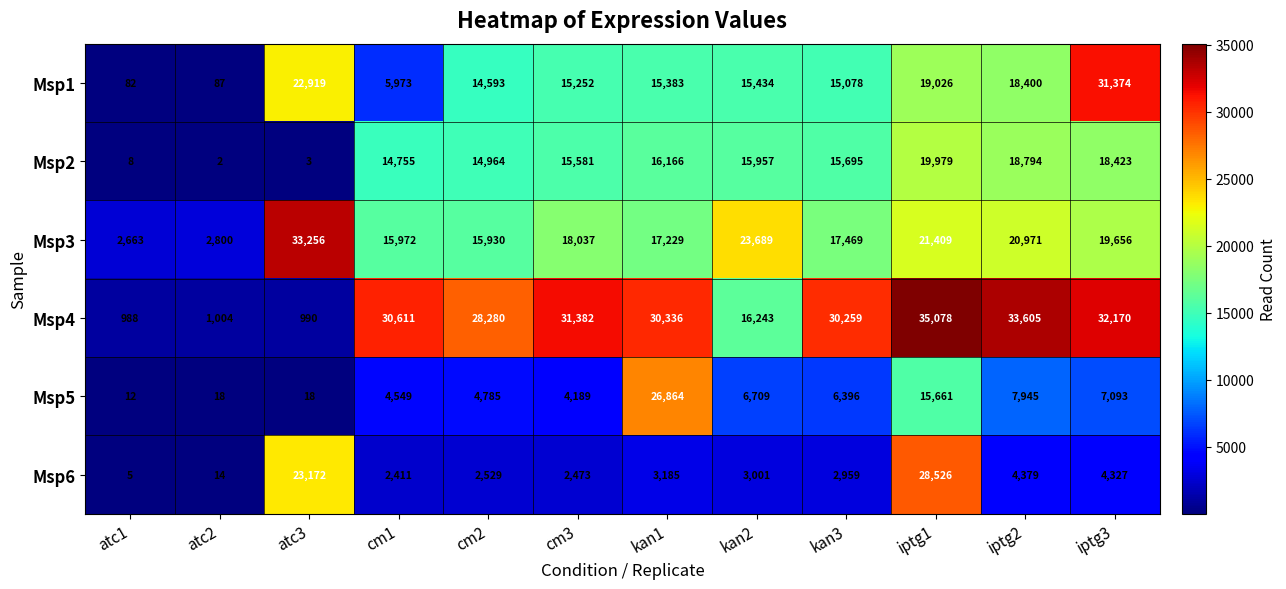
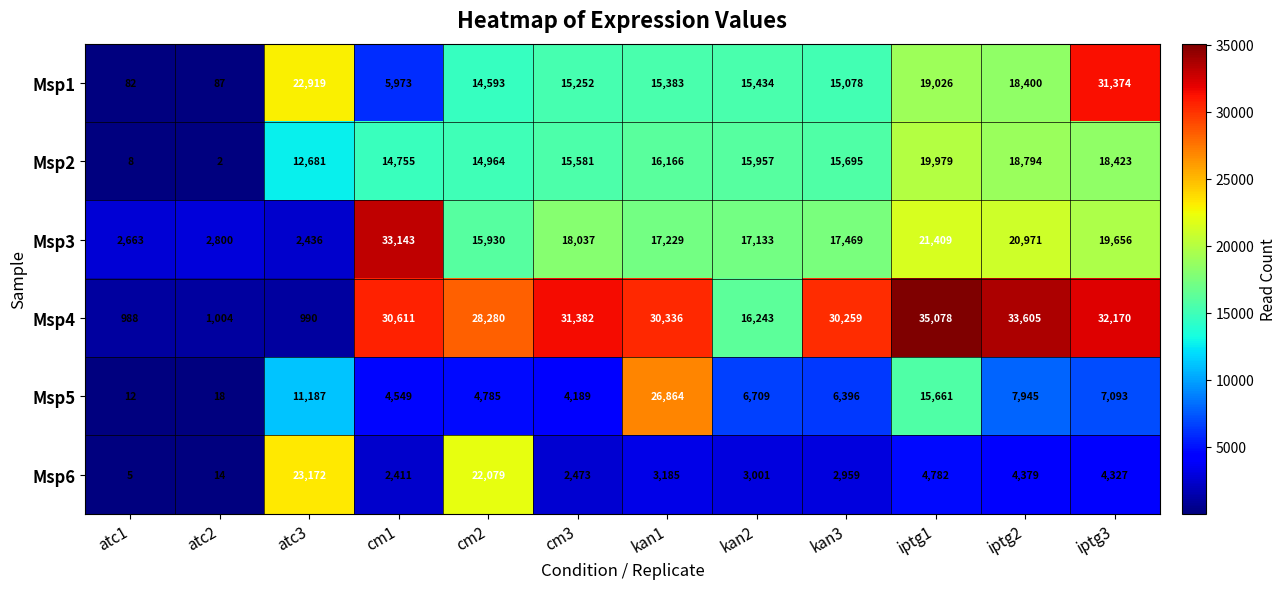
  {
    "Msp1": {
      "atc1": "82",
      "atc2": "87",
      "atc3": "22,919",
      "cm1": "5,973",
      "cm2": "14,593",
      "cm3": "15,252",
      "kan1": "15,383",
      "kan2": "15,434",
      "kan3": "15,078",
      "iptg1": "19,026",
      "iptg2": "18,400",
      "iptg3": "31,374"
    },
    "Msp2": {
      "atc1": "8",
      "atc2": "2",
-     "atc3": "3",
+     "atc3": "12,681",
      "cm1": "14,755",
      "cm2": "14,964",
      "cm3": "15,581",
      "kan1": "16,166",
      "kan2": "15,957",
      "kan3": "15,695",
      "iptg1": "19,979",
      "iptg2": "18,794",
      "iptg3": "18,423"
    },
    "Msp3": {
      "atc1": "2,663",
      "atc2": "2,800",
-     "atc3": "33,256",
-     "cm1": "15,972",
+     "atc3": "2,436",
+     "cm1": "33,143",
      "cm2": "15,930",
      "cm3": "18,037",
      "kan1": "17,229",
-     "kan2": "23,689",
+     "kan2": "17,133",
      "kan3": "17,469",
      "iptg1": "21,409",
      "iptg2": "20,971",
      "iptg3": "19,656"
    },
    "Msp4": {
      "atc1": "988",
      "atc2": "1,004",
      "atc3": "990",
      "cm1": "30,611",
      "cm2": "28,280",
      "cm3": "31,382",
      "kan1": "30,336",
      "kan2": "16,243",
      "kan3": "30,259",
      "iptg1": "35,078",
      "iptg2": "33,605",
      "iptg3": "32,170"
    },
    "Msp5": {
      "atc1": "12",
      "atc2": "18",
-     "atc3": "18",
+     "atc3": "11,187",
      "cm1": "4,549",
      "cm2": "4,785",
      "cm3": "4,189",
      "kan1": "26,864",
      "kan2": "6,709",
      "kan3": "6,396",
      "iptg1": "15,661",
      "iptg2": "7,945",
      "iptg3": "7,093"
    },
    "Msp6": {
      "atc1": "5",
      "atc2": "14",
      "atc3": "23,172",
      "cm1": "2,411",
-     "cm2": "2,529",
+     "cm2": "22,079",
      "cm3": "2,473",
      "kan1": "3,185",
      "kan2": "3,001",
      "kan3": "2,959",
-     "iptg1": "28,526",
+     "iptg1": "4,782",
      "iptg2": "4,379",
      "iptg3": "4,327"
    }
  }
